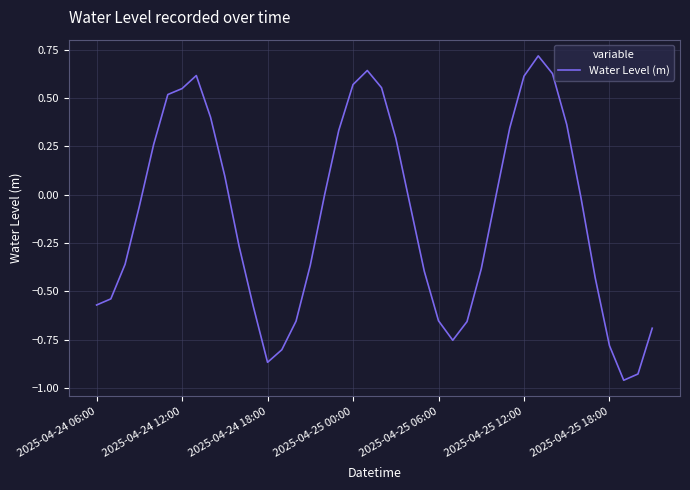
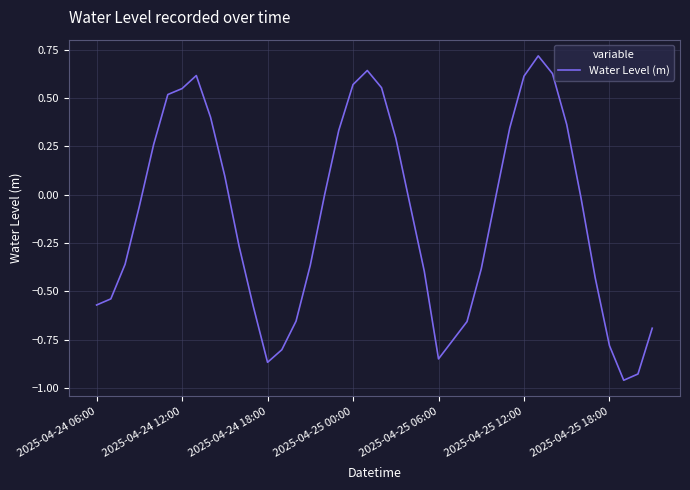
  {
    "2025-04-24 06:00": -0.57,
    "2025-04-24 12:00": 0.55,
    "2025-04-24 18:00": -0.87,
    "2025-04-25 00:00": 0.57,
-   "2025-04-25 06:00": -0.65,
+   "2025-04-25 06:00": -0.85,
    "2025-04-25 12:00": 0.61,
    "2025-04-25 18:00": -0.78
  }
